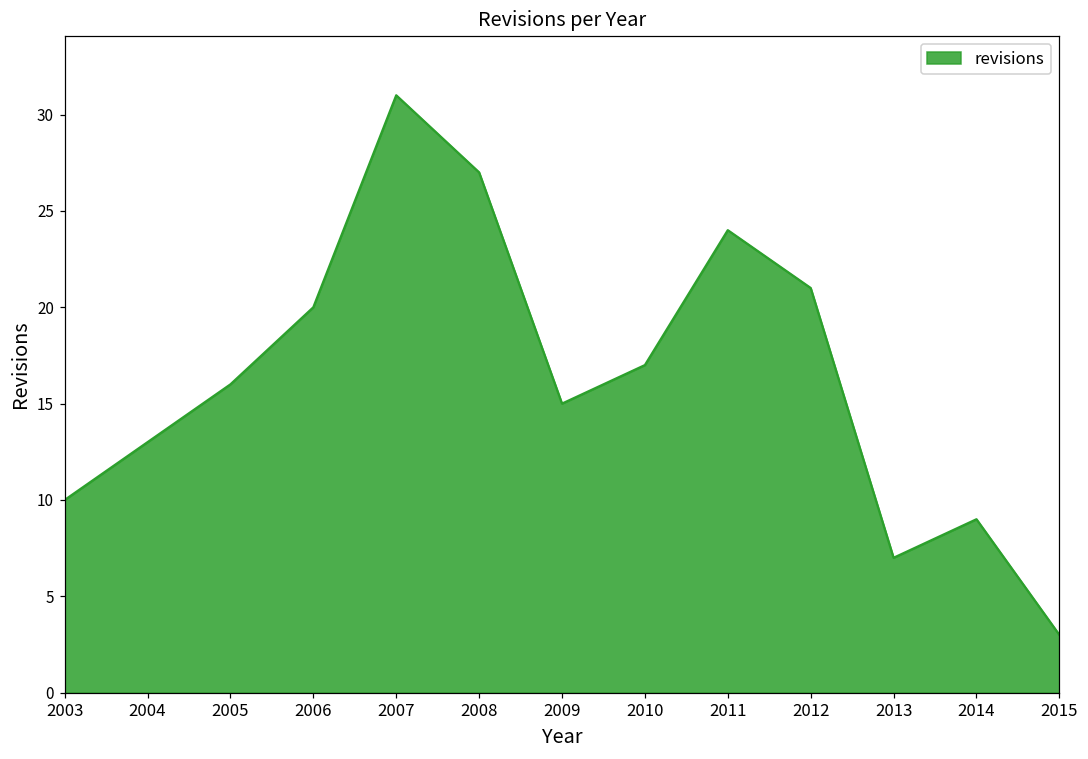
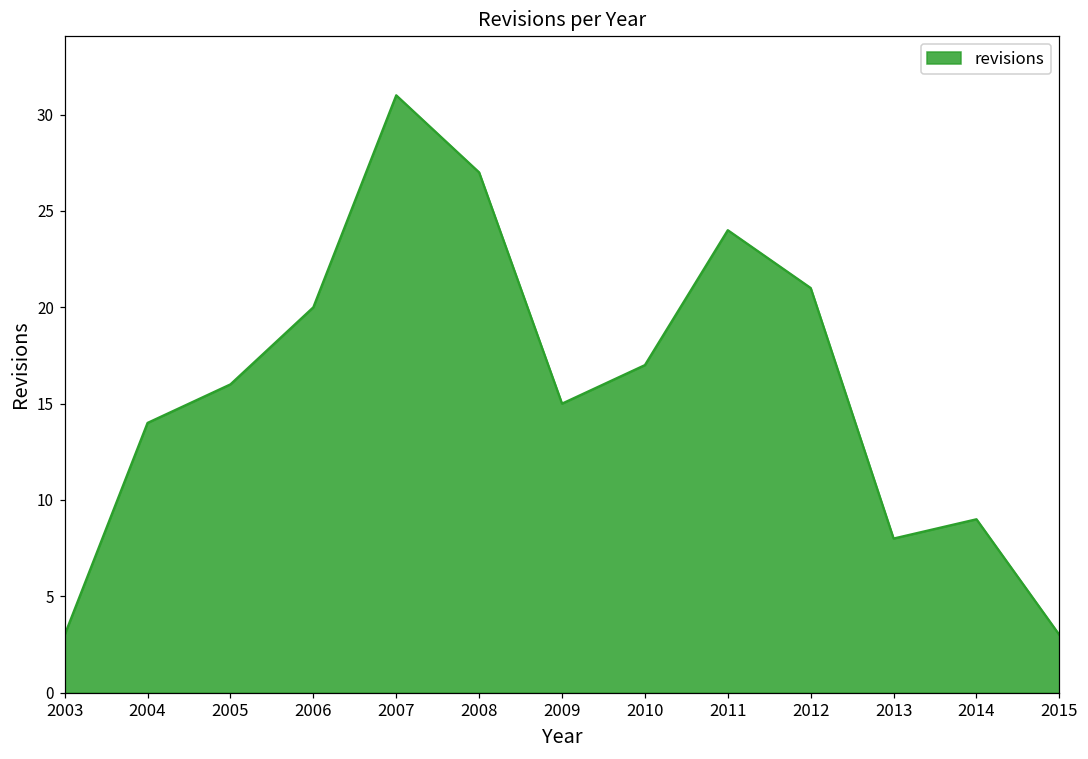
  {
-   "2003": 10,
-   "2004": 13,
+   "2003": 3,
+   "2004": 14,
    "2005": 16,
    "2006": 20,
    "2007": 31,
    "2008": 27,
    "2009": 15,
    "2010": 17,
    "2011": 24,
    "2012": 21,
-   "2013": 7,
+   "2013": 8,
    "2014": 9,
    "2015": 3
  }
